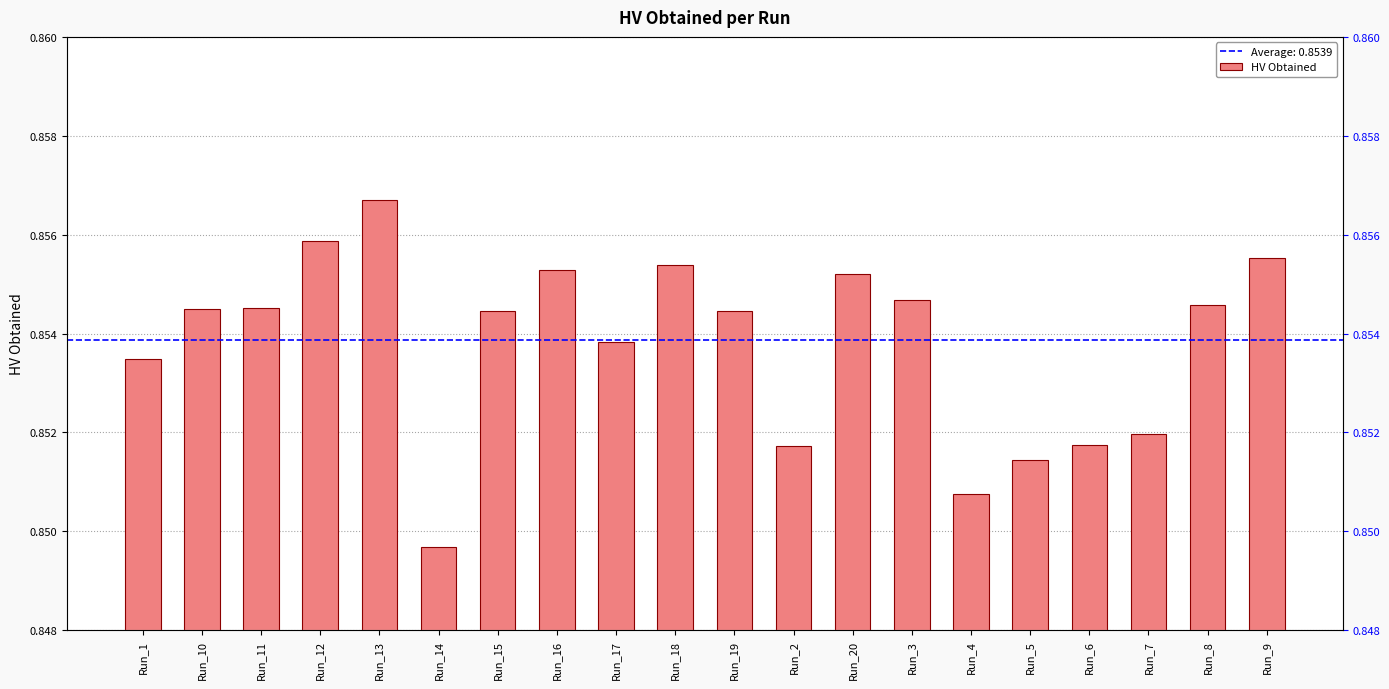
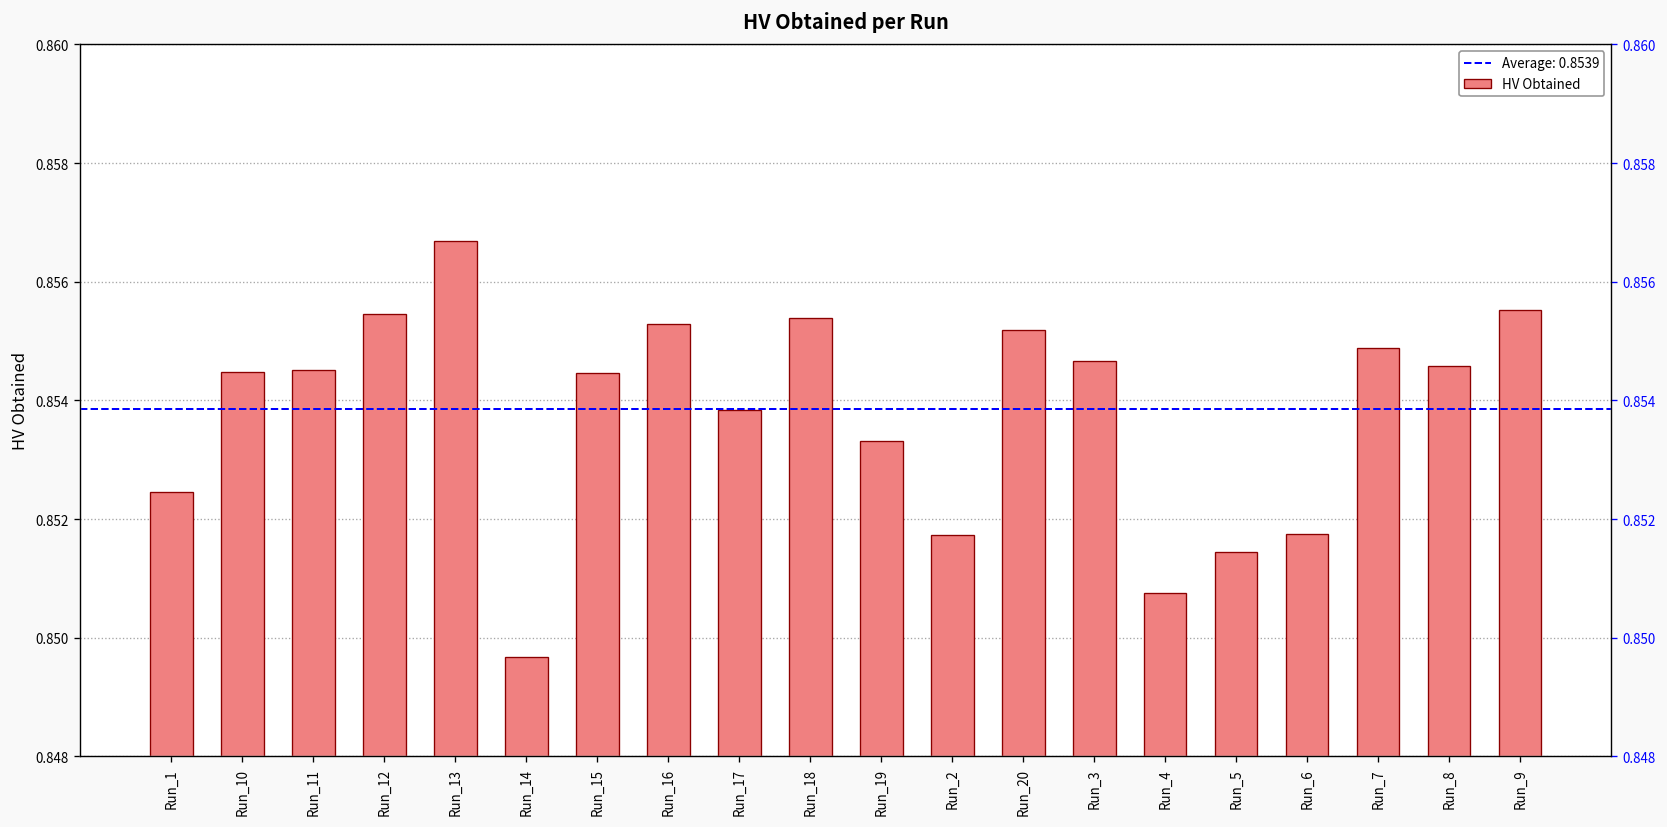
  {
-   "Run_1": 0.8535,
+   "Run_1": 0.8525,
    "Run_10": 0.8545,
    "Run_11": 0.8545,
-   "Run_12": 0.8559,
+   "Run_12": 0.8555,
    "Run_13": 0.8567,
    "Run_14": 0.8497,
    "Run_15": 0.8545,
    "Run_16": 0.8553,
    "Run_17": 0.8538,
    "Run_18": 0.8554,
-   "Run_19": 0.8545,
+   "Run_19": 0.8533,
    "Run_2": 0.8517,
    "Run_20": 0.8552,
    "Run_3": 0.8547,
    "Run_4": 0.8508,
    "Run_5": 0.8514,
    "Run_6": 0.8518,
-   "Run_7": 0.8520,
+   "Run_7": 0.8549,
    "Run_8": 0.8546,
    "Run_9": 0.8555
  }
